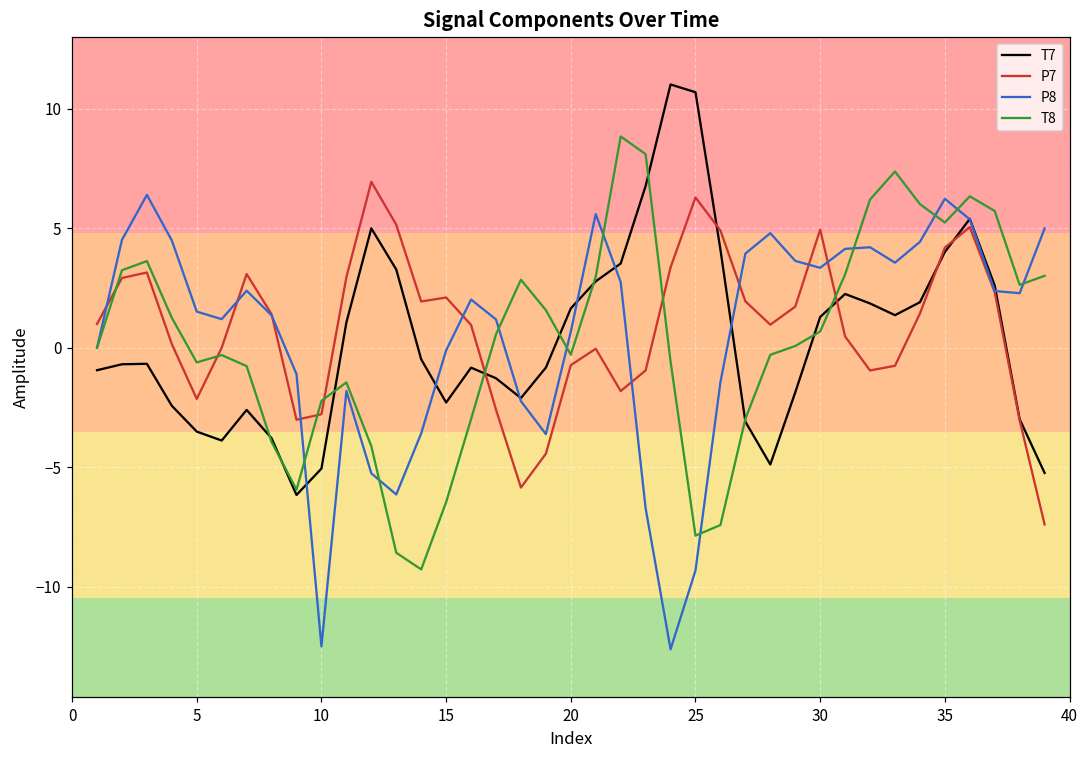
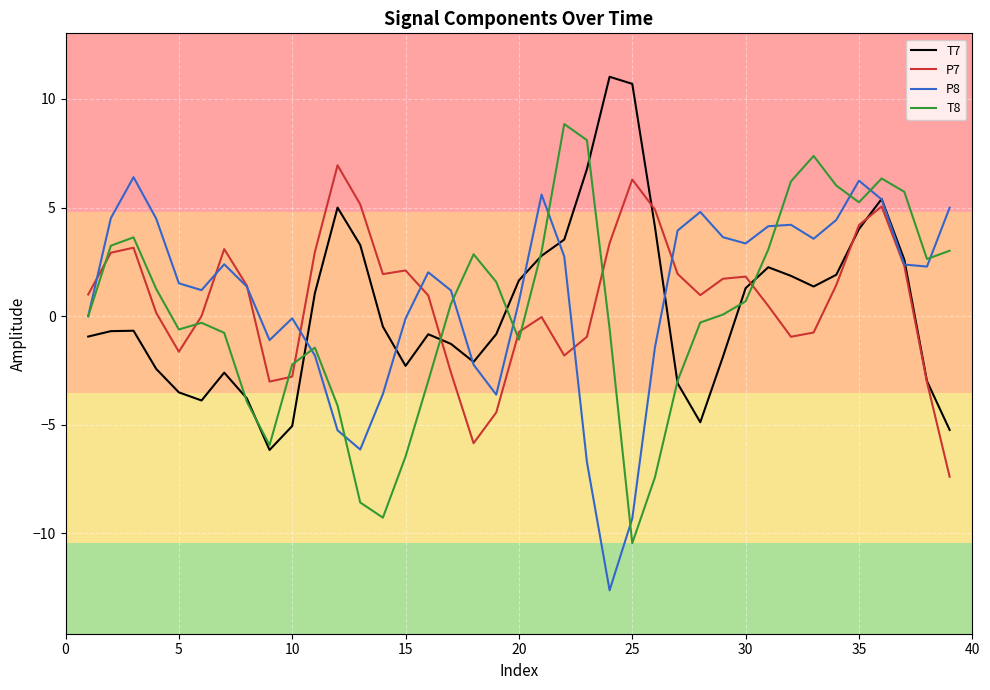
  {
    "T7": {
      "5": -3.5,
      "10": -5.1,
      "15": -2.3,
      "20": 1.6,
      "25": 10.7,
      "30": 1.3,
      "35": 4.0
    },
    "P7": {
-     "5": -2.1,
+     "5": -1.6,
      "10": -2.8,
      "15": 2.1,
      "20": -0.7,
      "25": 6.3,
-     "30": 5.0,
+     "30": 1.8,
      "35": 4.2
    },
    "P8": {
      "5": 1.5,
-     "10": -12.5,
+     "10": -0.1,
      "15": -0.1,
      "20": 0.7,
      "25": -9.3,
      "30": 3.3,
      "35": 6.2
    },
    "T8": {
      "5": -0.6,
      "10": -2.2,
      "15": -6.5,
-     "20": -0.3,
-     "25": -7.9,
+     "20": -1.1,
+     "25": -10.5,
      "30": 0.7,
      "35": 5.2
    }
  }
